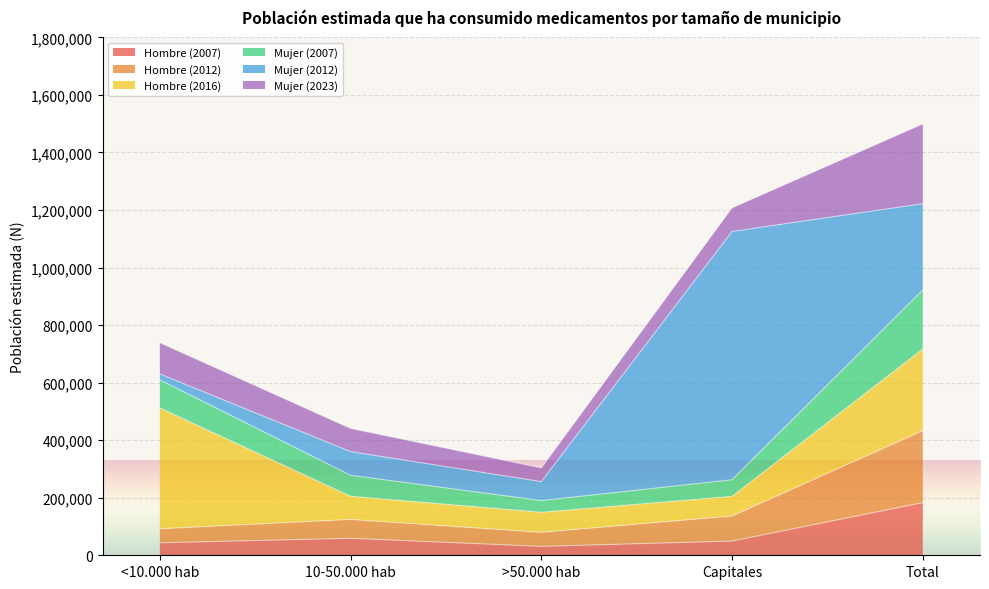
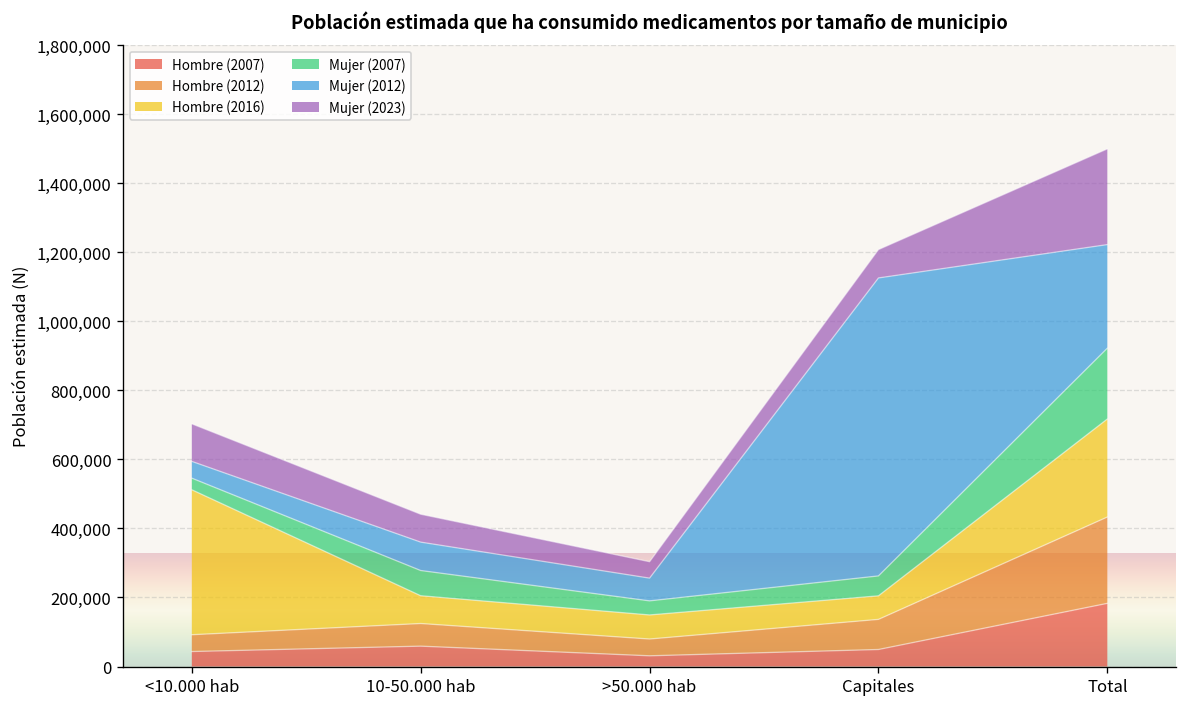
  {
    "Hombre (2016)": {
      "<10.000 hab": "420,000",
      "10-50.000 hab": "80,000",
      ">50.000 hab": "70,000",
      "Capitales": "70,000",
      "Total": "280,000"
    },
    "Mujer (2007)": {
-     "<10.000 hab": "100,000",
+     "<10.000 hab": "30,000",
      "10-50.000 hab": "70,000",
      ">50.000 hab": "40,000",
      "Capitales": "60,000",
      "Total": "210,000"
    },
    "Mujer (2012)": {
-     "<10.000 hab": "20,000",
+     "<10.000 hab": "50,000",
      "10-50.000 hab": "80,000",
      ">50.000 hab": "70,000",
      "Capitales": "860,000",
      "Total": "300,000"
    },
    "Mujer (2023)": {
      "<10.000 hab": "110,000",
      "10-50.000 hab": "80,000",
      ">50.000 hab": "50,000",
      "Capitales": "80,000",
      "Total": "280,000"
    }
  }
